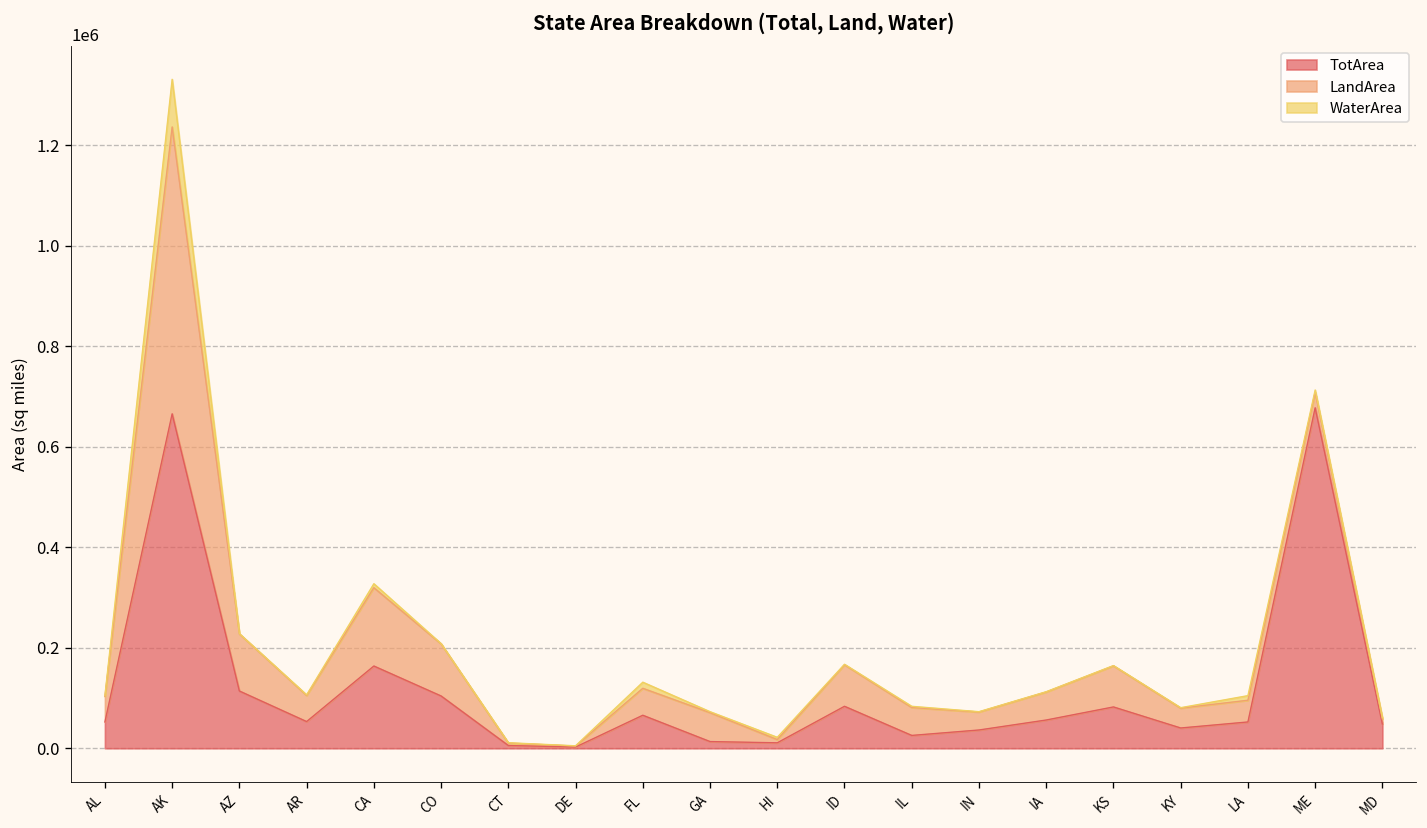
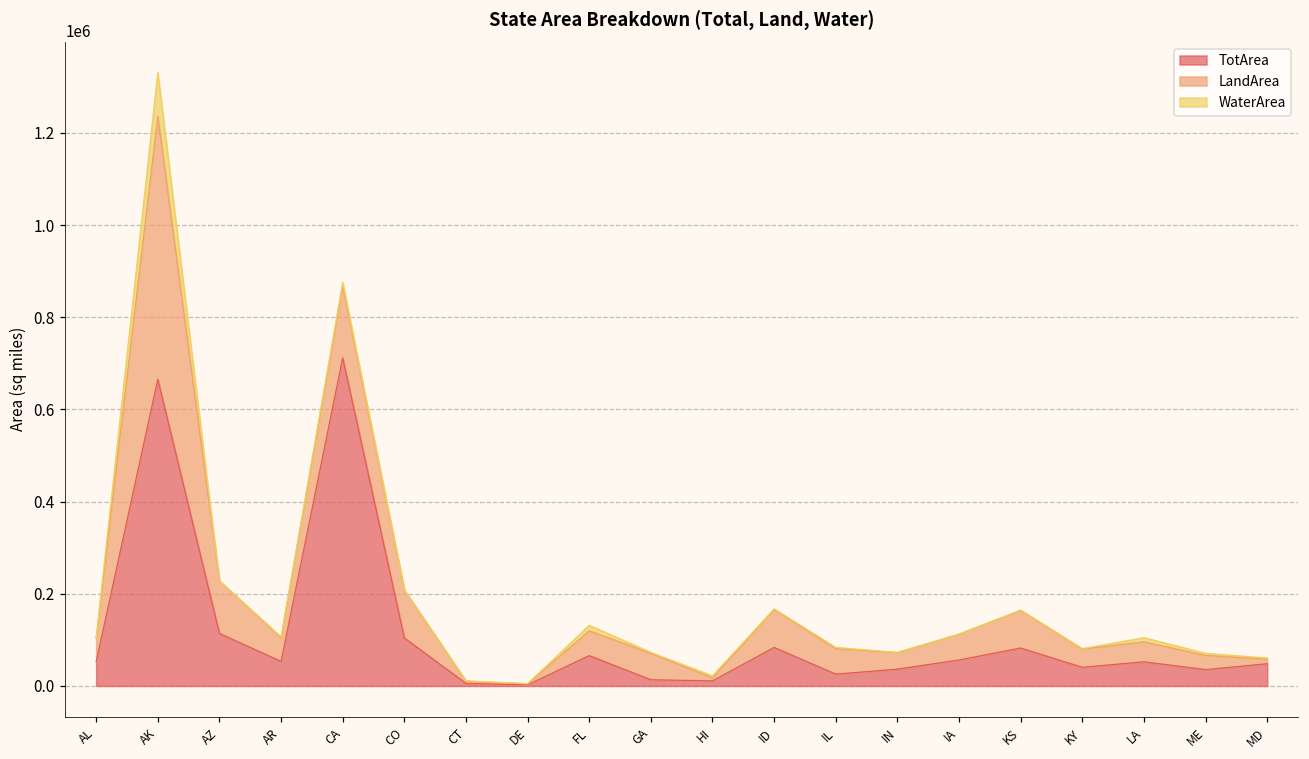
  {
    "TotArea": {
      "AL": 50000,
      "AK": 670000,
      "AZ": 110000,
      "AR": 50000,
-     "CA": 160000,
+     "CA": 710000,
      "CO": 100000,
      "FL": 70000,
      "GA": 10000,
      "HI": 10000,
      "ID": 80000,
      "IL": 30000,
      "IN": 40000,
      "IA": 60000,
      "KS": 80000,
      "KY": 40000,
      "LA": 50000,
-     "ME": 680000,
+     "ME": 40000,
      "MD": 50000
    }
  }
